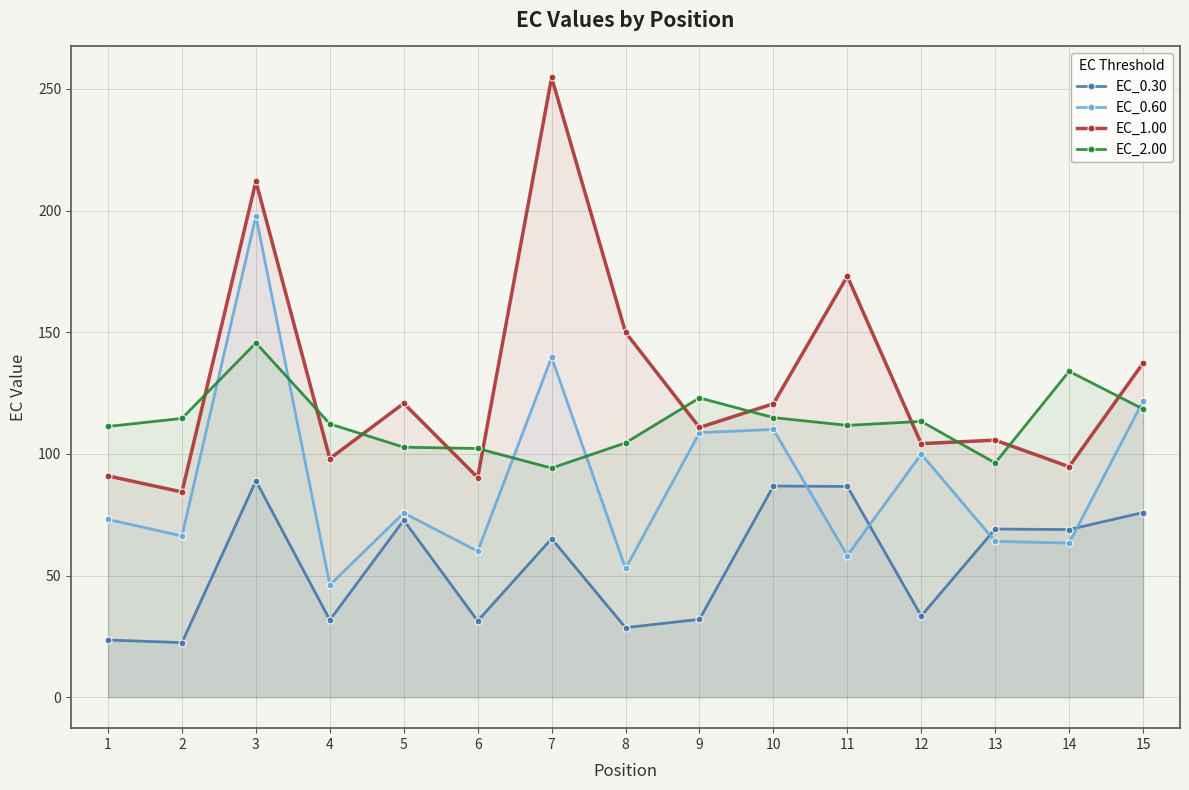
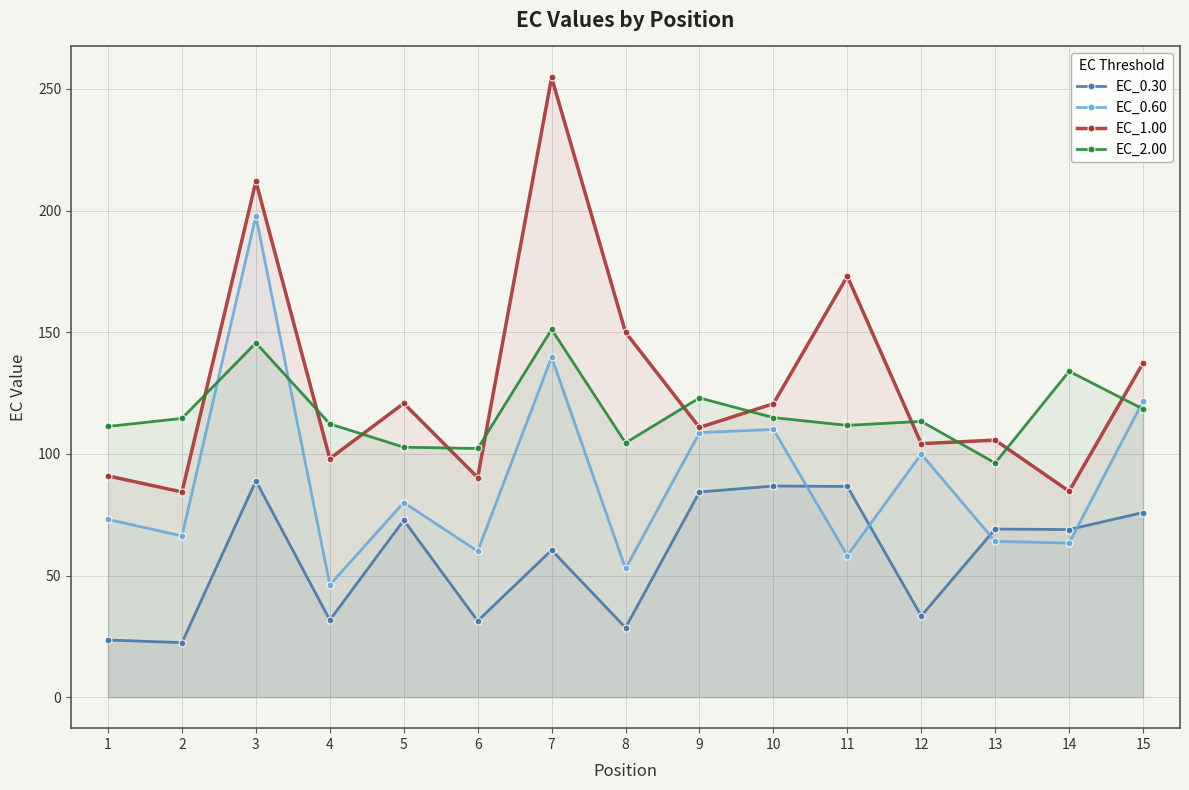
  {
    "EC_0.30": {
      "1": 24,
      "2": 22,
      "3": 89,
      "4": 32,
      "5": 73,
      "6": 31,
-     "7": 65,
+     "7": 60,
      "8": 29,
-     "9": 32,
+     "9": 84,
      "10": 87,
      "11": 87,
      "12": 33,
      "13": 69,
      "14": 69,
      "15": 76
    },
    "EC_0.60": {
      "1": 73,
      "2": 66,
      "3": 198,
      "4": 46,
-     "5": 76,
+     "5": 80,
      "6": 60,
      "7": 140,
      "8": 53,
      "9": 109,
      "10": 110,
      "11": 58,
      "12": 100,
      "13": 64,
      "14": 63,
      "15": 122
    },
    "EC_1.00": {
      "1": 91,
      "2": 84,
      "3": 212,
      "4": 98,
      "5": 121,
      "6": 90,
      "7": 255,
      "8": 150,
      "9": 111,
      "10": 121,
      "11": 173,
      "12": 104,
      "13": 106,
-     "14": 95,
+     "14": 85,
      "15": 137
    },
    "EC_2.00": {
      "1": 111,
      "2": 115,
      "3": 146,
      "4": 112,
      "5": 103,
      "6": 102,
-     "7": 94,
+     "7": 151,
      "8": 105,
      "9": 123,
      "10": 115,
      "11": 112,
      "12": 113,
      "13": 96,
      "14": 134,
      "15": 118
    }
  }
